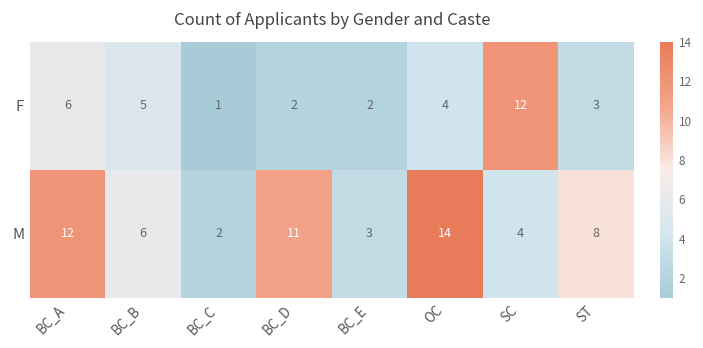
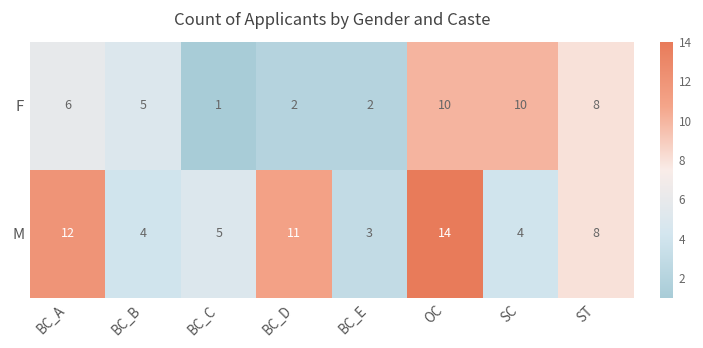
  {
    "F": {
      "BC_A": 6,
      "BC_B": 5,
      "BC_C": 1,
      "BC_D": 2,
      "BC_E": 2,
-     "OC": 4,
-     "SC": 12,
-     "ST": 3
+     "OC": 10,
+     "SC": 10,
+     "ST": 8
    },
    "M": {
      "BC_A": 12,
-     "BC_B": 6,
-     "BC_C": 2,
+     "BC_B": 4,
+     "BC_C": 5,
      "BC_D": 11,
      "BC_E": 3,
      "OC": 14,
      "SC": 4,
      "ST": 8
    }
  }
